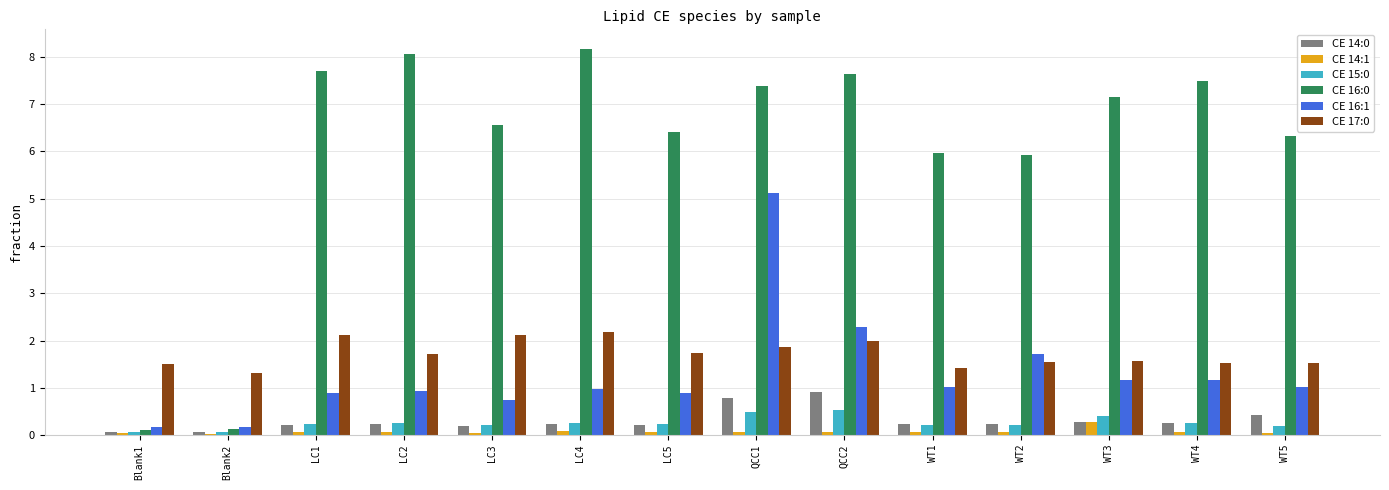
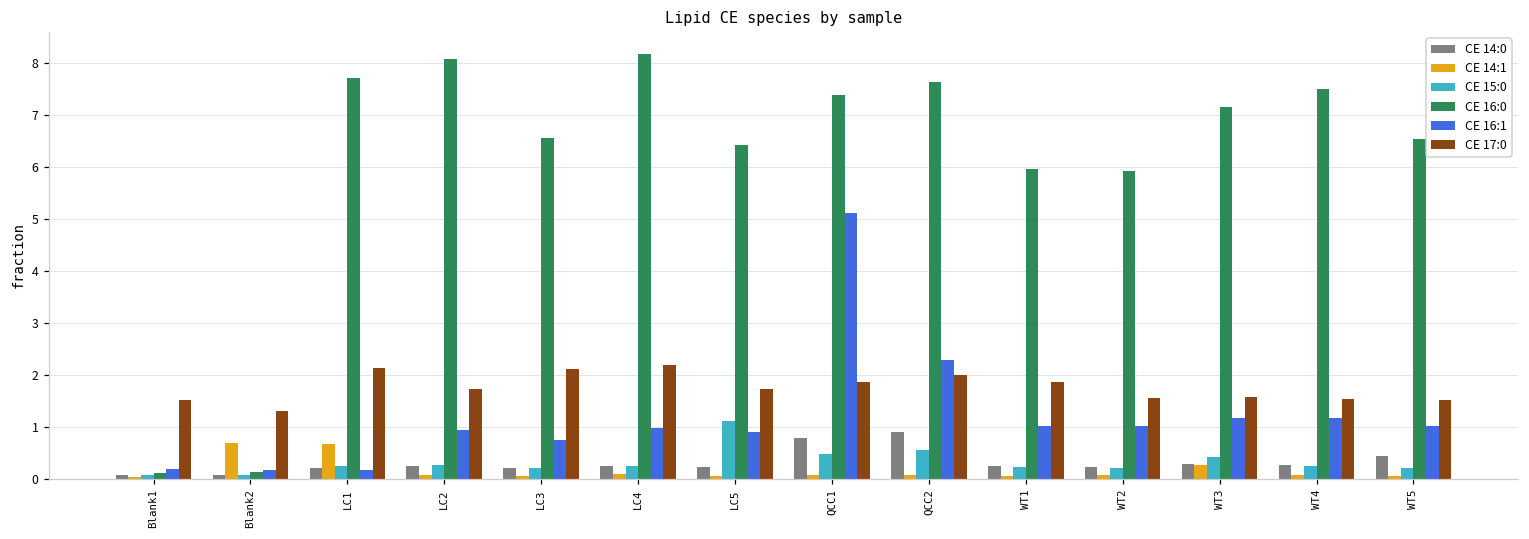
  {
    "CE 14:0": {
      "Blank1": 0.1,
      "Blank2": 0.1,
      "LC1": 0.2,
      "LC2": 0.2,
      "LC3": 0.2,
      "LC4": 0.2,
      "LC5": 0.2,
      "QCC1": 0.8,
      "QCC2": 0.9,
      "WT1": 0.2,
      "WT2": 0.2,
      "WT3": 0.3,
      "WT4": 0.3,
      "WT5": 0.4
    },
    "CE 14:1": {
-     "Blank2": 0.0,
-     "LC1": 0.1,
+     "Blank2": 0.7,
+     "LC1": 0.7,
      "LC2": 0.1,
      "LC4": 0.1,
      "LC5": 0.1,
      "QCC1": 0.1,
      "QCC2": 0.1,
      "WT1": 0.1,
      "WT2": 0.1,
      "WT3": 0.3,
      "WT4": 0.1
    },
    "CE 15:0": {
      "Blank1": 0.1,
      "Blank2": 0.1,
      "LC1": 0.2,
      "LC2": 0.3,
      "LC3": 0.2,
      "LC4": 0.2,
-     "LC5": 0.2,
+     "LC5": 1.1,
      "QCC1": 0.5,
      "QCC2": 0.5,
      "WT1": 0.2,
      "WT2": 0.2,
      "WT3": 0.4,
      "WT4": 0.2,
      "WT5": 0.2
    },
    "CE 16:0": {
      "Blank1": 0.1,
      "Blank2": 0.1,
      "LC1": 7.7,
      "LC2": 8.1,
      "LC3": 6.6,
      "LC4": 8.2,
      "LC5": 6.4,
      "QCC1": 7.4,
      "QCC2": 7.6,
      "WT1": 6.0,
      "WT2": 5.9,
      "WT3": 7.1,
      "WT4": 7.5,
-     "WT5": 6.3
+     "WT5": 6.5
    },
    "CE 16:1": {
      "Blank1": 0.2,
      "Blank2": 0.2,
-     "LC1": 0.9,
+     "LC1": 0.2,
      "LC2": 0.9,
      "LC3": 0.7,
      "LC4": 1.0,
      "LC5": 0.9,
      "QCC1": 5.1,
      "QCC2": 2.3,
      "WT1": 1.0,
-     "WT2": 1.7,
+     "WT2": 1.0,
      "WT3": 1.2,
      "WT4": 1.2,
      "WT5": 1.0
    },
    "CE 17:0": {
      "Blank1": 1.5,
      "Blank2": 1.3,
      "LC1": 2.1,
      "LC2": 1.7,
      "LC3": 2.1,
      "LC4": 2.2,
      "LC5": 1.7,
      "QCC1": 1.9,
      "QCC2": 2.0,
-     "WT1": 1.4,
+     "WT1": 1.9,
      "WT2": 1.6,
      "WT3": 1.6,
      "WT4": 1.5,
      "WT5": 1.5
    }
  }
